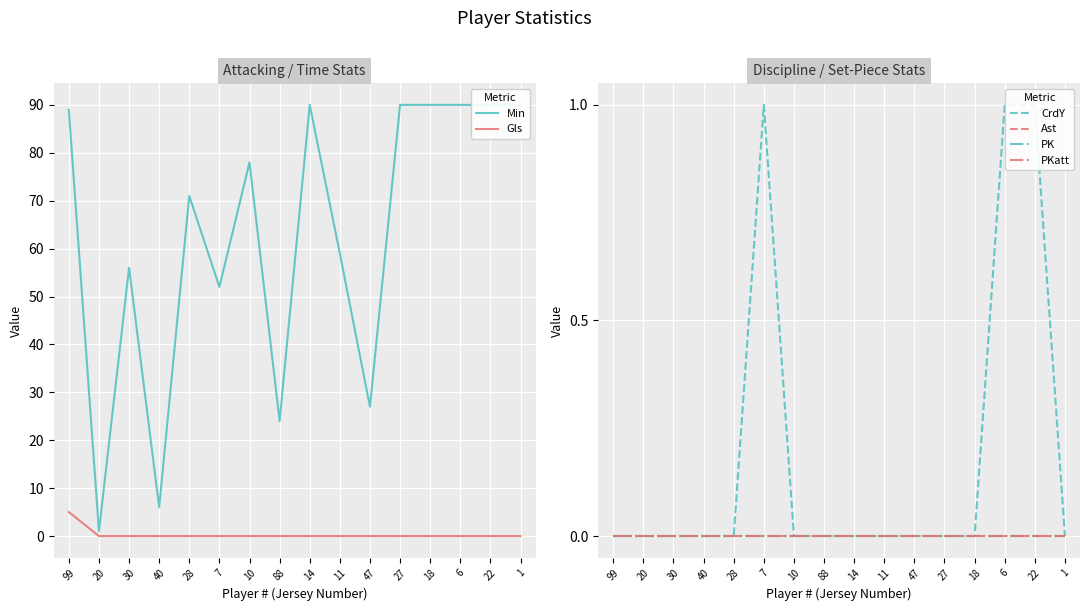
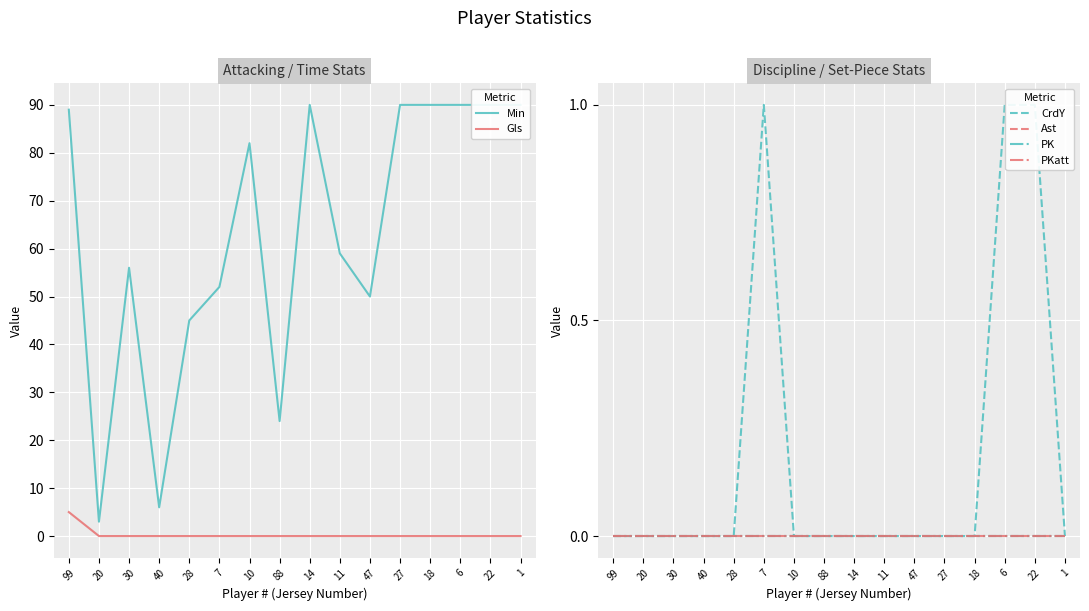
  {
    "Attacking / Time Stats": {
      "Min": {
        "99": 89,
-       "20": 1,
+       "20": 3,
        "30": 56,
        "40": 6,
-       "28": 71,
+       "28": 45,
        "7": 52,
-       "10": 78,
+       "10": 82,
        "88": 24,
        "14": 90,
        "11": 59,
-       "47": 27,
+       "47": 50,
        "27": 90,
        "18": 90,
        "6": 90
      },
      "Gls": {
        "99": 5,
        "20": 0,
        "30": 0,
        "40": 0,
        "28": 0,
        "7": 0,
        "10": 0,
        "88": 0,
        "14": 0,
        "11": 0,
        "47": 0,
        "27": 0,
        "18": 0,
        "6": 0,
        "22": 0,
        "1": 0
      }
    },
    "Discipline / Set-Piece Stats": {
      "CrdY": {
        "7": 1.00,
        "6": 1.00
      },
      "PKatt": {
        "7": 0.00,
        "6": 0.00,
        "22": 0.00
      }
    }
  }
